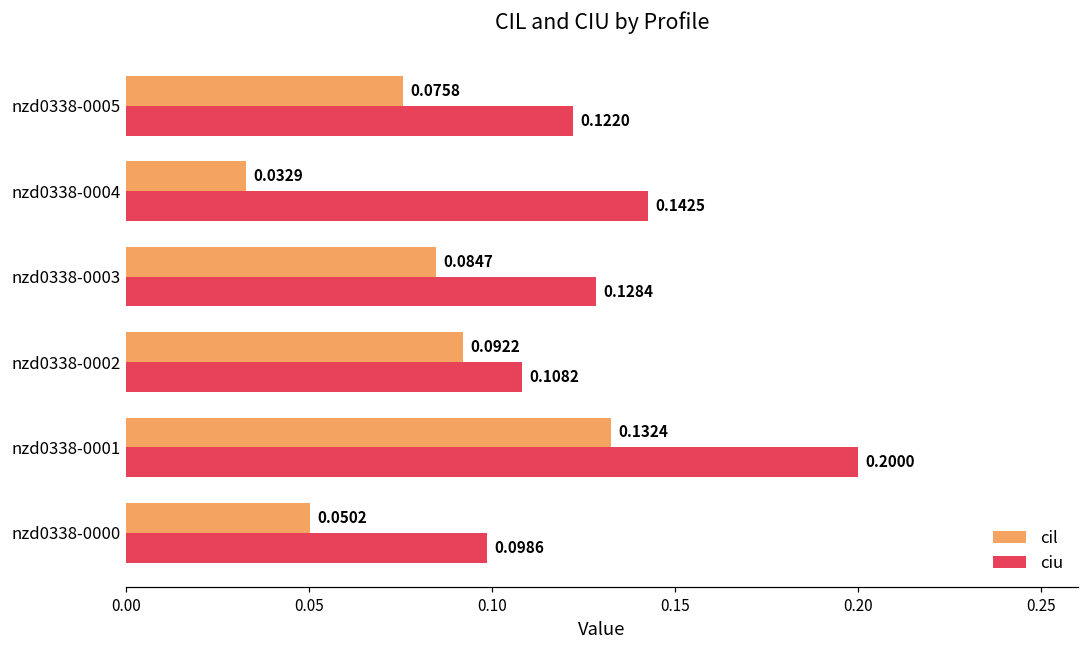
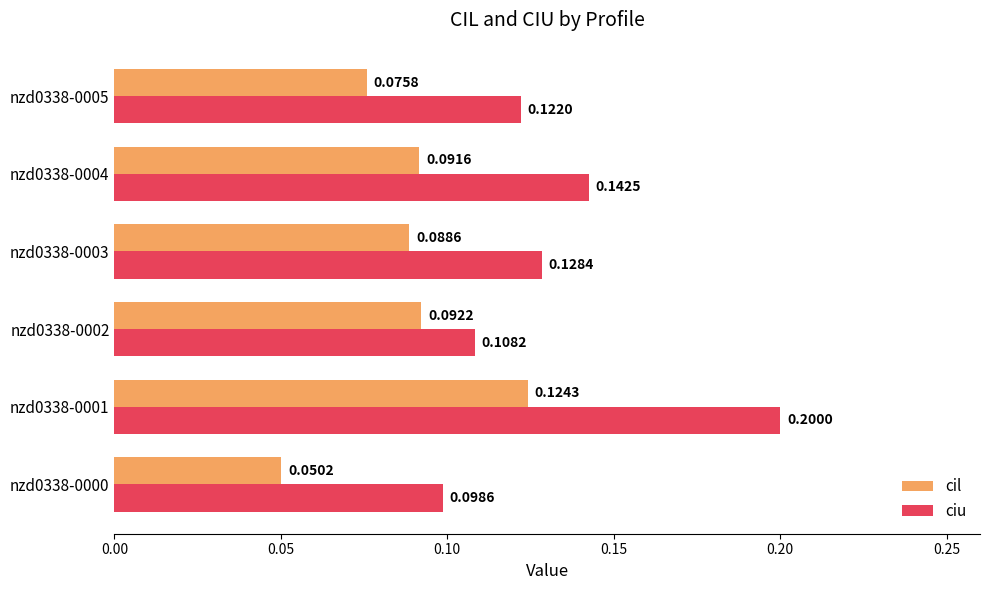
  {
    "cil": {
      "nzd0338-0005": 0.0758,
-     "nzd0338-0004": 0.0329,
-     "nzd0338-0003": 0.0847,
+     "nzd0338-0004": 0.0916,
+     "nzd0338-0003": 0.0886,
      "nzd0338-0002": 0.0922,
-     "nzd0338-0001": 0.1324,
+     "nzd0338-0001": 0.1243,
      "nzd0338-0000": 0.0502
    },
    "ciu": {
      "nzd0338-0005": 0.1220,
      "nzd0338-0004": 0.1425,
      "nzd0338-0003": 0.1284,
      "nzd0338-0002": 0.1082,
      "nzd0338-0001": 0.2000,
      "nzd0338-0000": 0.0986
    }
  }
